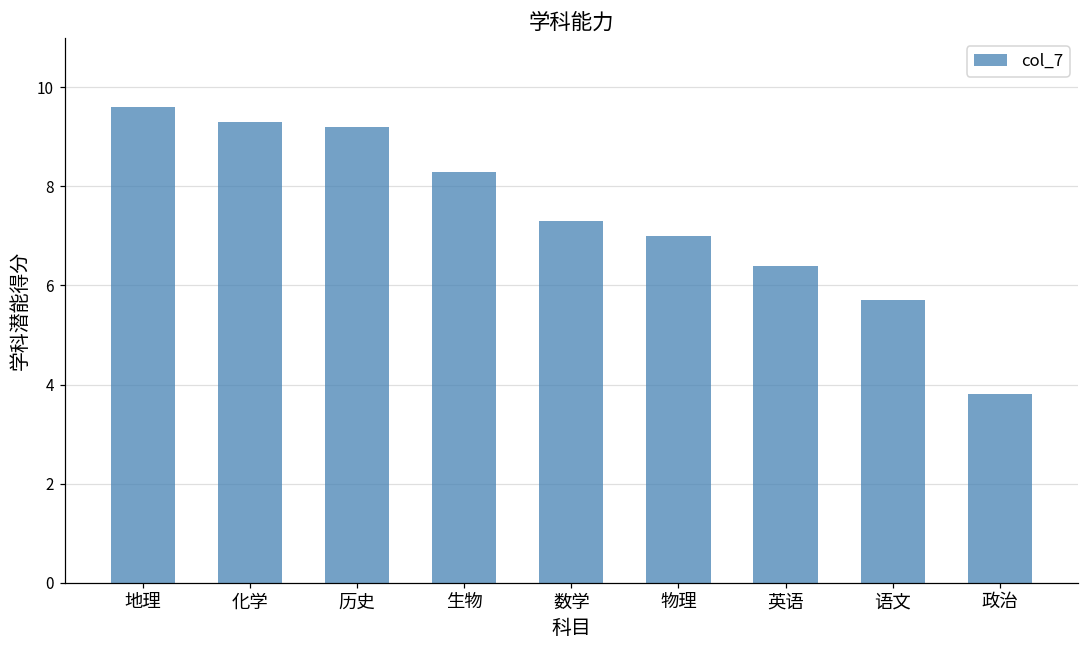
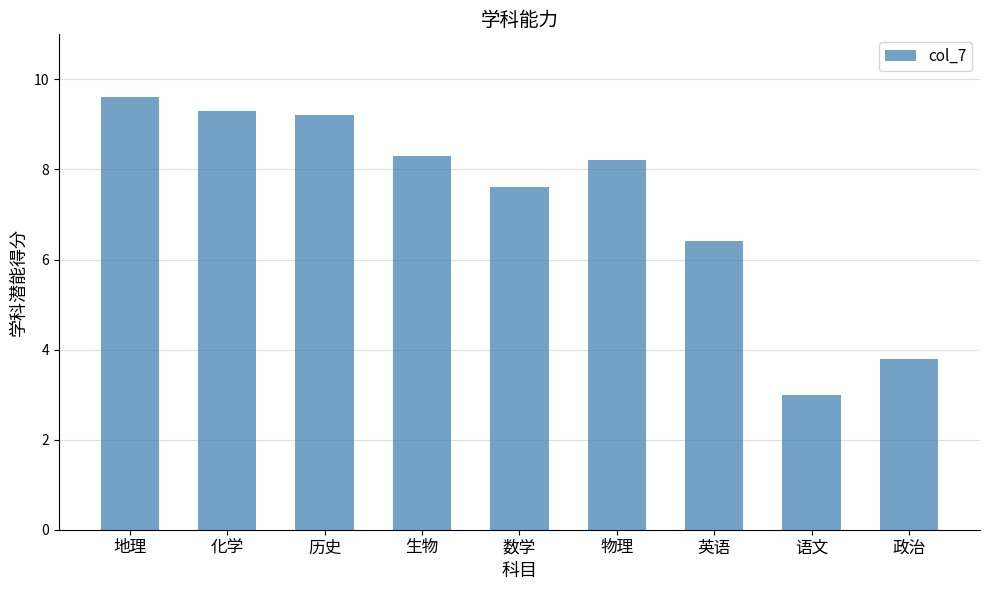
  {
    "地理": 9.6,
    "化学": 9.3,
    "历史": 9.2,
    "生物": 8.3,
-   "数学": 7.3,
-   "物理": 7.0,
+   "数学": 7.6,
+   "物理": 8.2,
    "英语": 6.4,
-   "语文": 5.7,
+   "语文": 3.0,
    "政治": 3.8
  }
